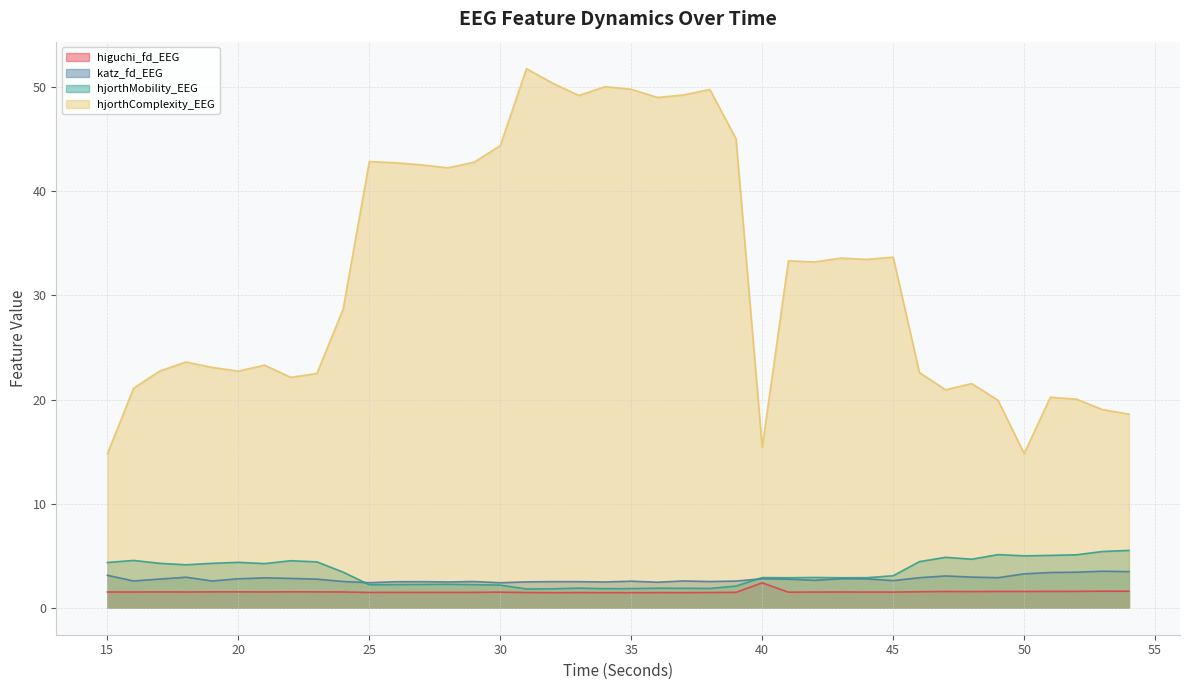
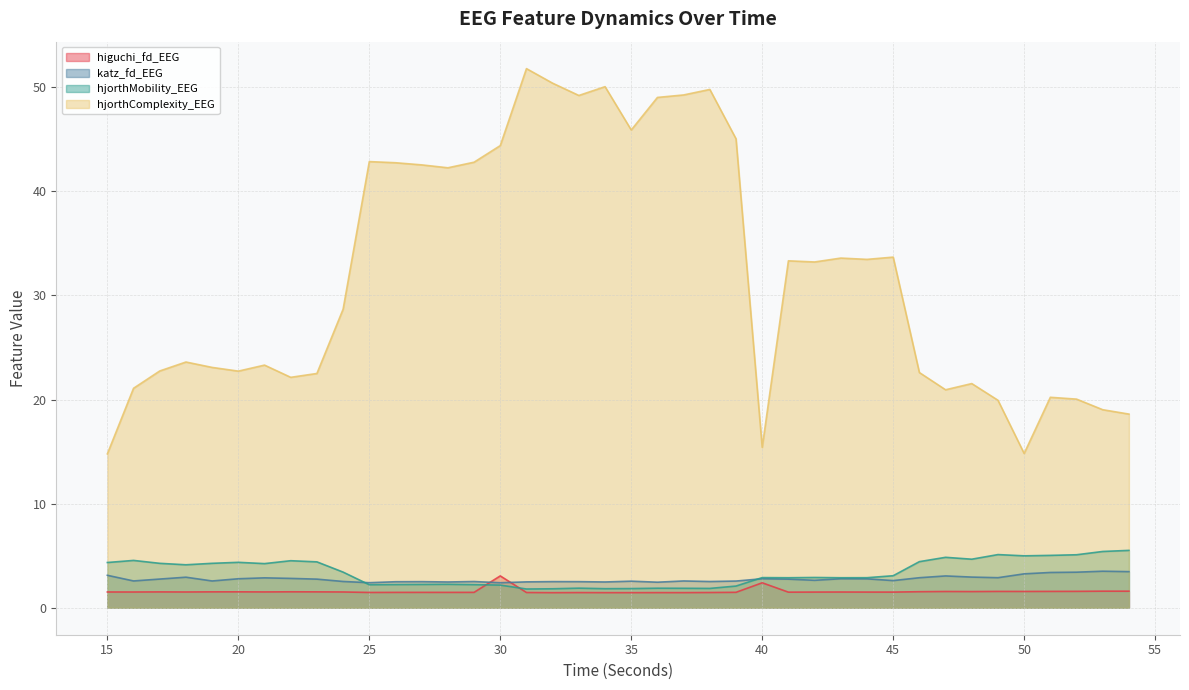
  {
    "higuchi_fd_EEG": {
      "15": 1.5,
      "20": 1.5,
      "25": 1.5,
-     "30": 1.5,
+     "30": 3.1,
      "35": 1.5,
      "40": 2.4,
      "45": 1.5,
      "50": 1.6
    },
    "hjorthComplexity_EEG": {
      "15": 14.8,
      "20": 22.7,
      "25": 42.8,
      "30": 44.4,
-     "35": 49.8,
+     "35": 45.9,
      "40": 15.4,
      "45": 33.7,
      "50": 14.8
    }
  }
